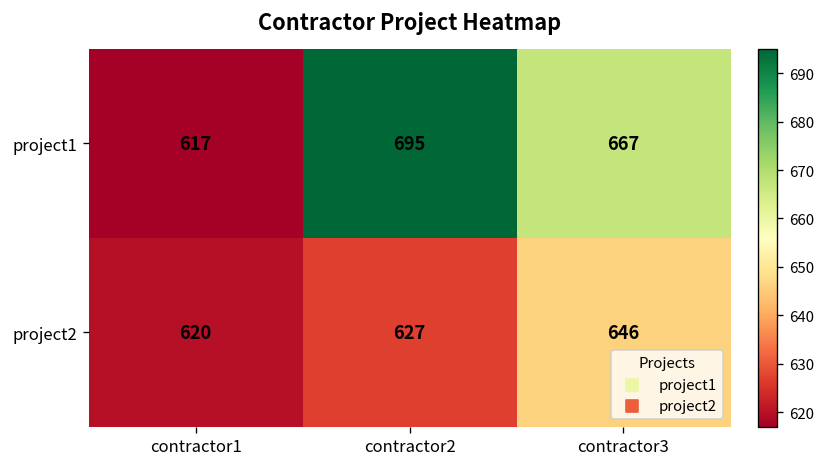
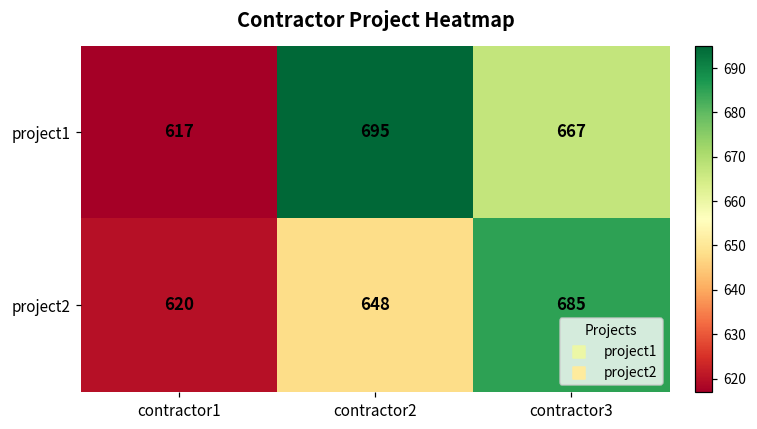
  {
    "project1": {
      "contractor1": 617,
      "contractor2": 695,
      "contractor3": 667
    },
    "project2": {
      "contractor1": 620,
-     "contractor2": 627,
-     "contractor3": 646
+     "contractor2": 648,
+     "contractor3": 685
    }
  }
